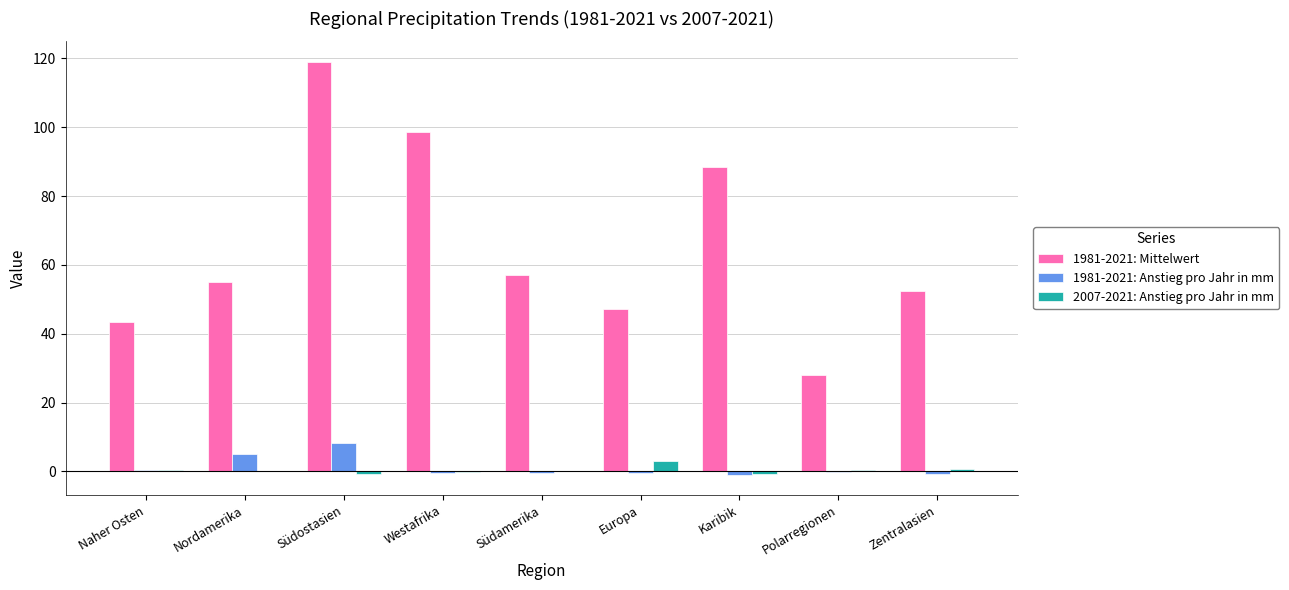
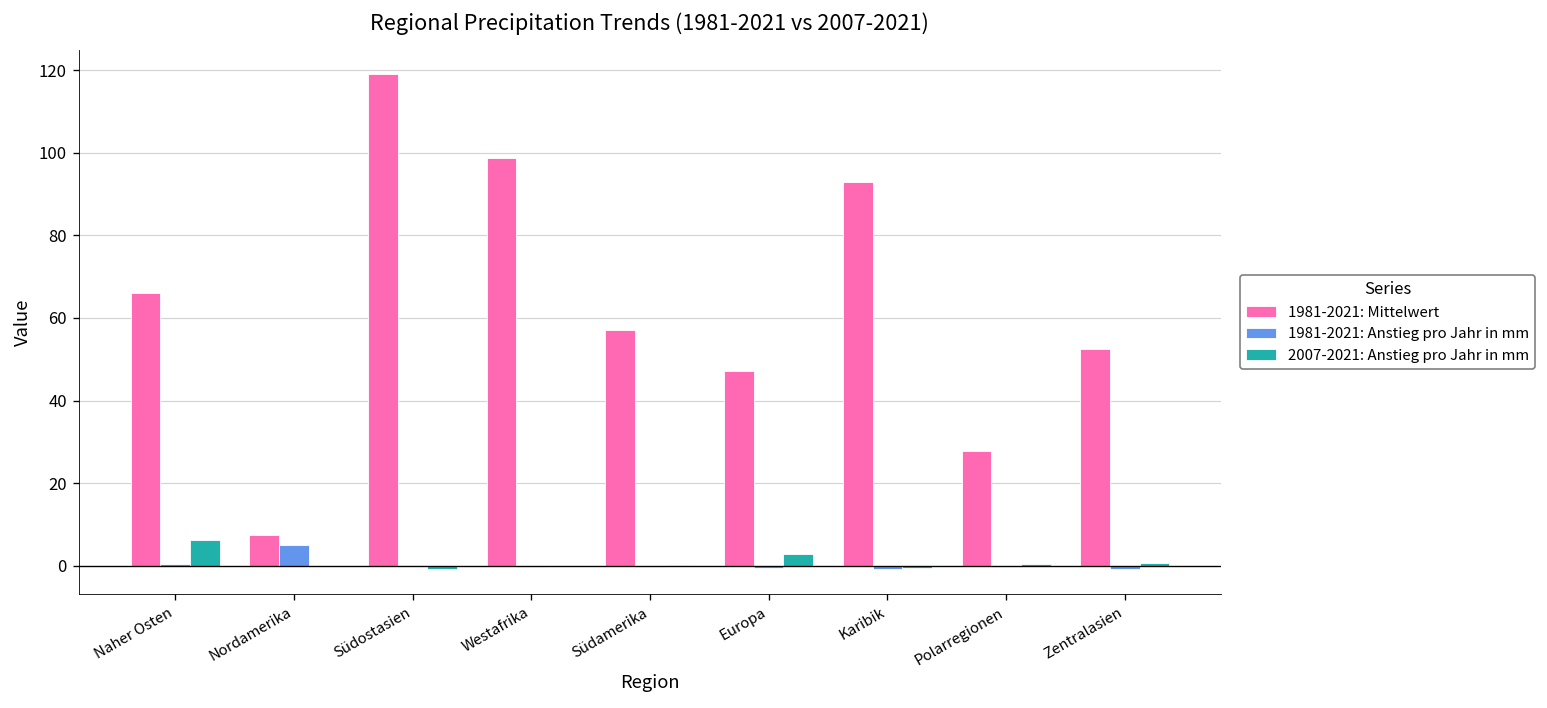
  {
    "1981-2021: Mittelwert": {
-     "Naher Osten": 44,
-     "Nordamerika": 55,
+     "Naher Osten": 66,
+     "Nordamerika": 7,
      "Südostasien": 119,
      "Westafrika": 99,
      "Südamerika": 57,
      "Europa": 47,
-     "Karibik": 88,
+     "Karibik": 93,
      "Polarregionen": 28,
      "Zentralasien": 53
    },
    "1981-2021: Anstieg pro Jahr in mm": {
      "Nordamerika": 5,
-     "Südostasien": 8,
+     "Südostasien": 0,
      "Karibik": -1
    },
    "2007-2021: Anstieg pro Jahr in mm": {
-     "Naher Osten": 0,
+     "Naher Osten": 6,
      "Südostasien": -1,
      "Europa": 3
    }
  }
